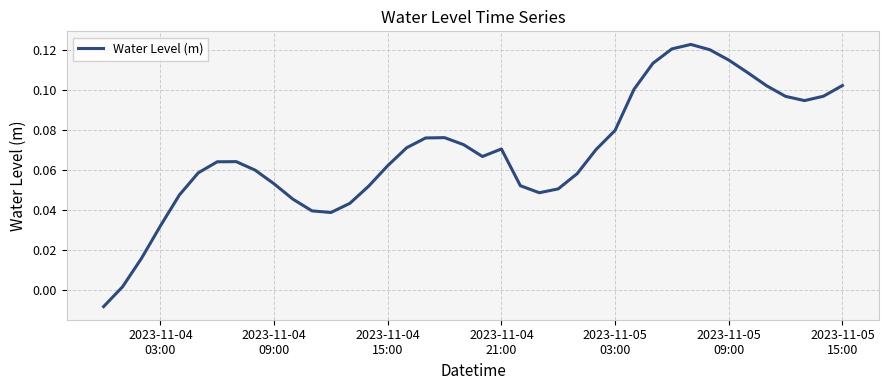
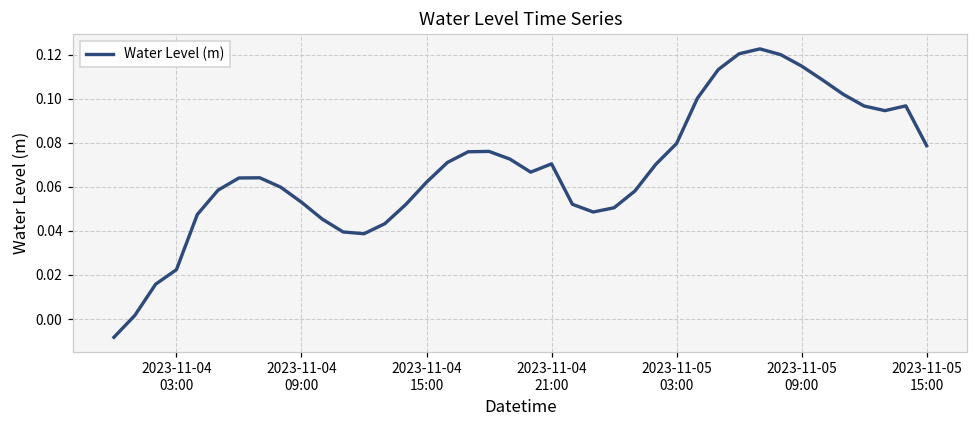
  {
-   "2023-11-04 03:00": 0.032,
+   "2023-11-04 03:00": 0.022,
    "2023-11-04 09:00": 0.053,
    "2023-11-04 15:00": 0.062,
    "2023-11-04 21:00": 0.070,
    "2023-11-05 03:00": 0.080,
    "2023-11-05 09:00": 0.115,
-   "2023-11-05 15:00": 0.102
+   "2023-11-05 15:00": 0.079
  }
